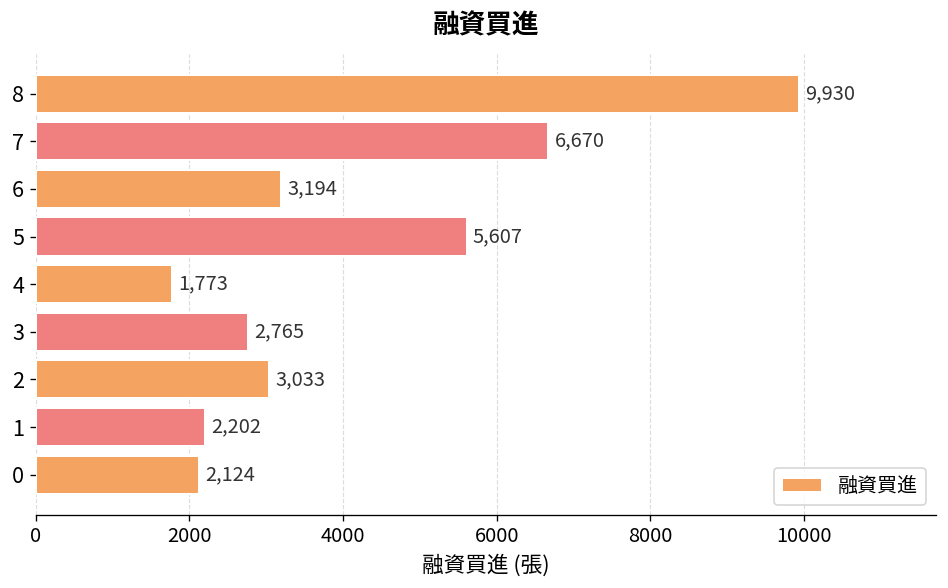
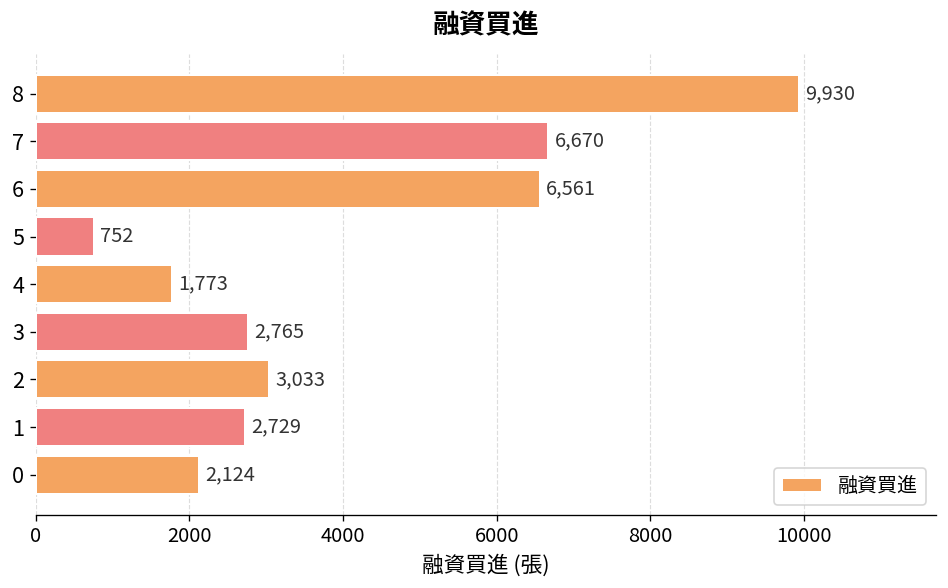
  {
    "8": "9,930",
    "7": "6,670",
-   "6": "3,194",
-   "5": "5,607",
+   "6": "6,561",
+   "5": "752",
    "4": "1,773",
    "3": "2,765",
    "2": "3,033",
-   "1": "2,202",
+   "1": "2,729",
    "0": "2,124"
  }
